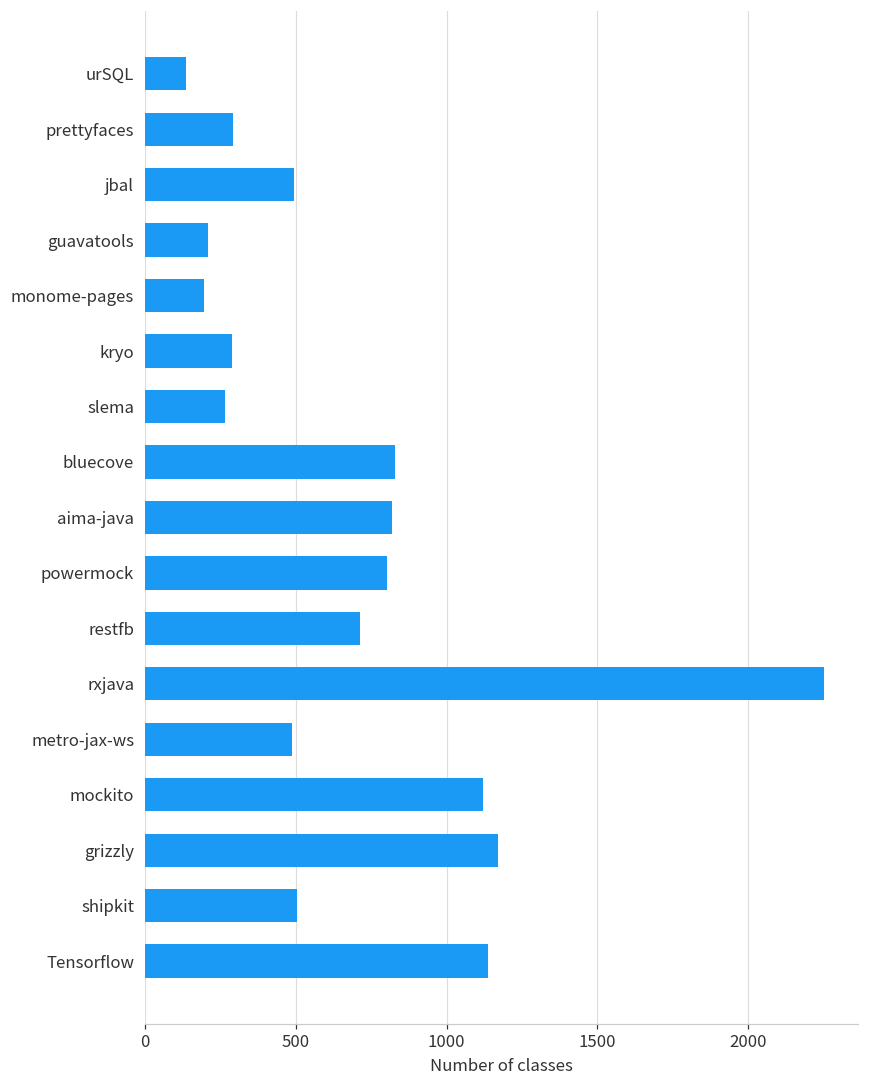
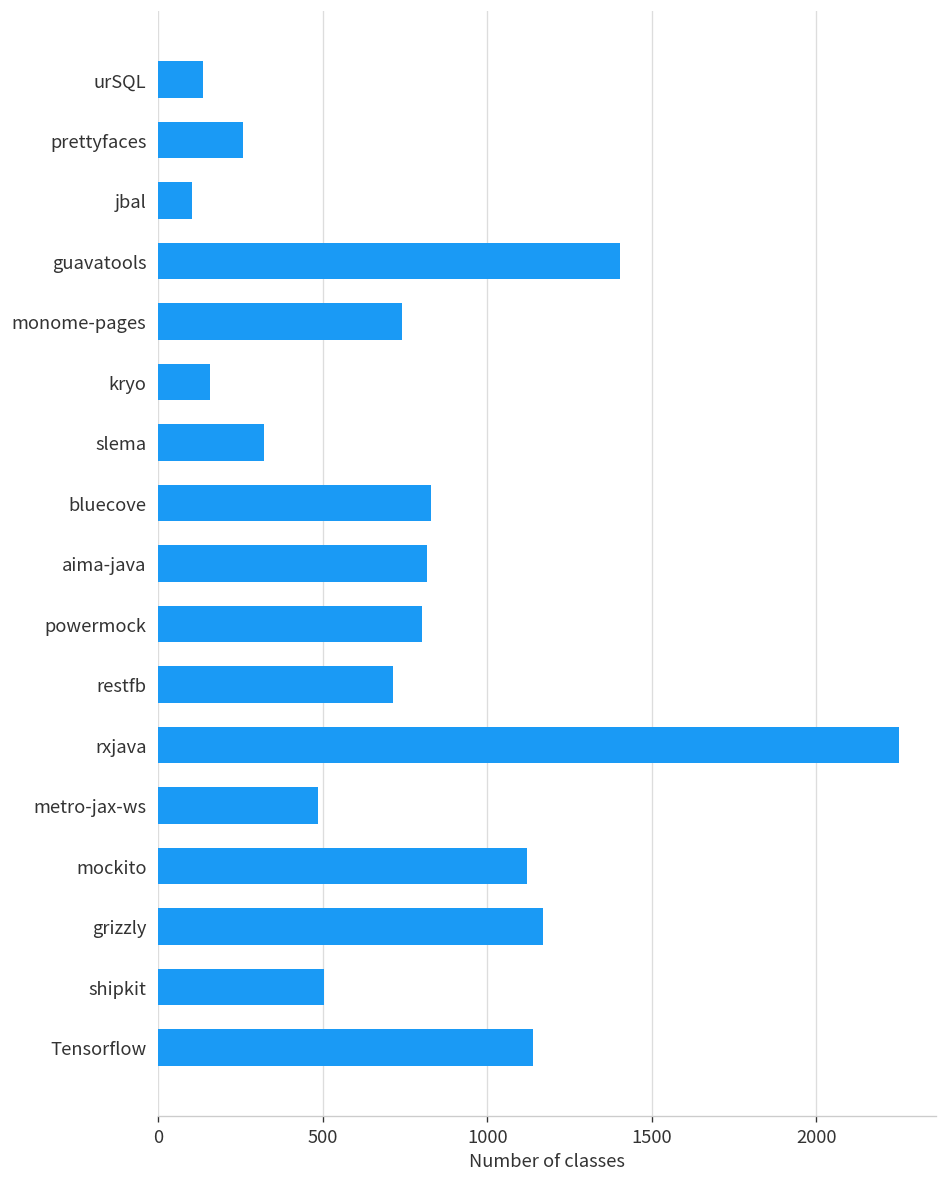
  {
    "urSQL": 140,
-   "prettyfaces": 290,
-   "jbal": 490,
-   "guavatools": 210,
-   "monome-pages": 200,
-   "kryo": 290,
-   "slema": 270,
+   "prettyfaces": 260,
+   "jbal": 100,
+   "guavatools": 1400,
+   "monome-pages": 740,
+   "kryo": 160,
+   "slema": 320,
    "bluecove": 830,
    "aima-java": 820,
    "powermock": 800,
    "restfb": 710,
    "rxjava": 2250,
    "metro-jax-ws": 490,
    "mockito": 1120,
    "grizzly": 1170,
    "shipkit": 510,
    "Tensorflow": 1140
  }
